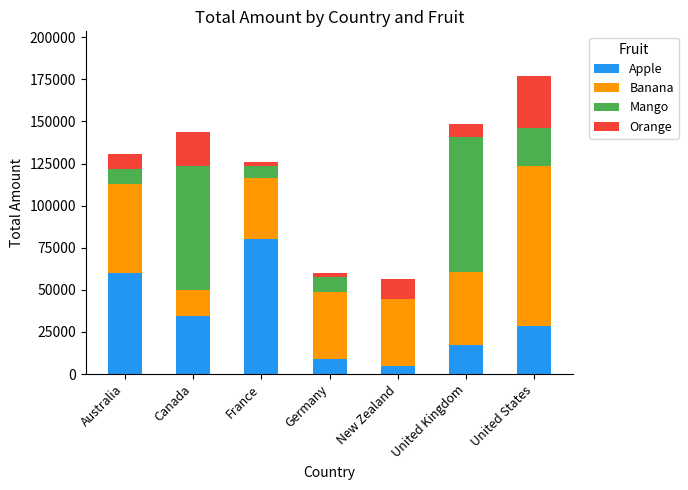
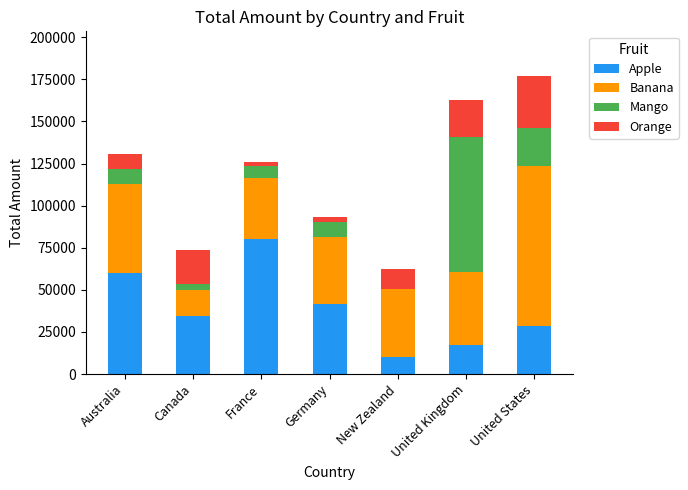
  {
    "Apple": {
      "Australia": 60000,
      "Canada": 35000,
      "France": 80000,
-     "Germany": 9000,
-     "New Zealand": 5000,
+     "Germany": 42000,
+     "New Zealand": 10000,
      "United Kingdom": 18000,
      "United States": 29000
    },
    "Banana": {
      "Australia": 53000,
      "Canada": 15000,
      "France": 36000,
      "Germany": 40000,
      "New Zealand": 40000,
      "United Kingdom": 43000,
      "United States": 95000
    },
    "Mango": {
      "Australia": 9000,
-     "Canada": 74000,
+     "Canada": 4000,
      "France": 7000,
      "Germany": 9000,
      "New Zealand": 0,
      "United Kingdom": 81000,
      "United States": 22000
    },
    "Orange": {
      "Australia": 9000,
      "Canada": 20000,
      "France": 2000,
      "Germany": 3000,
      "New Zealand": 12000,
-     "United Kingdom": 8000,
+     "United Kingdom": 22000,
      "United States": 31000
    }
  }
